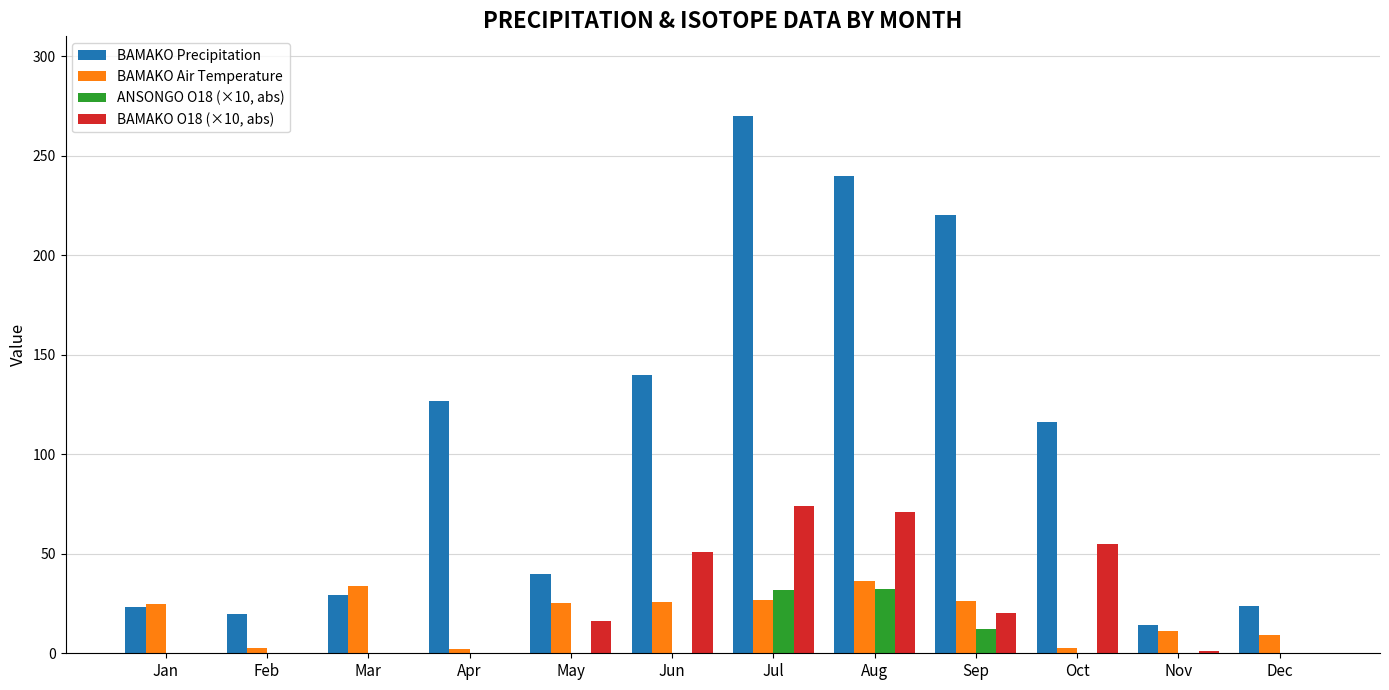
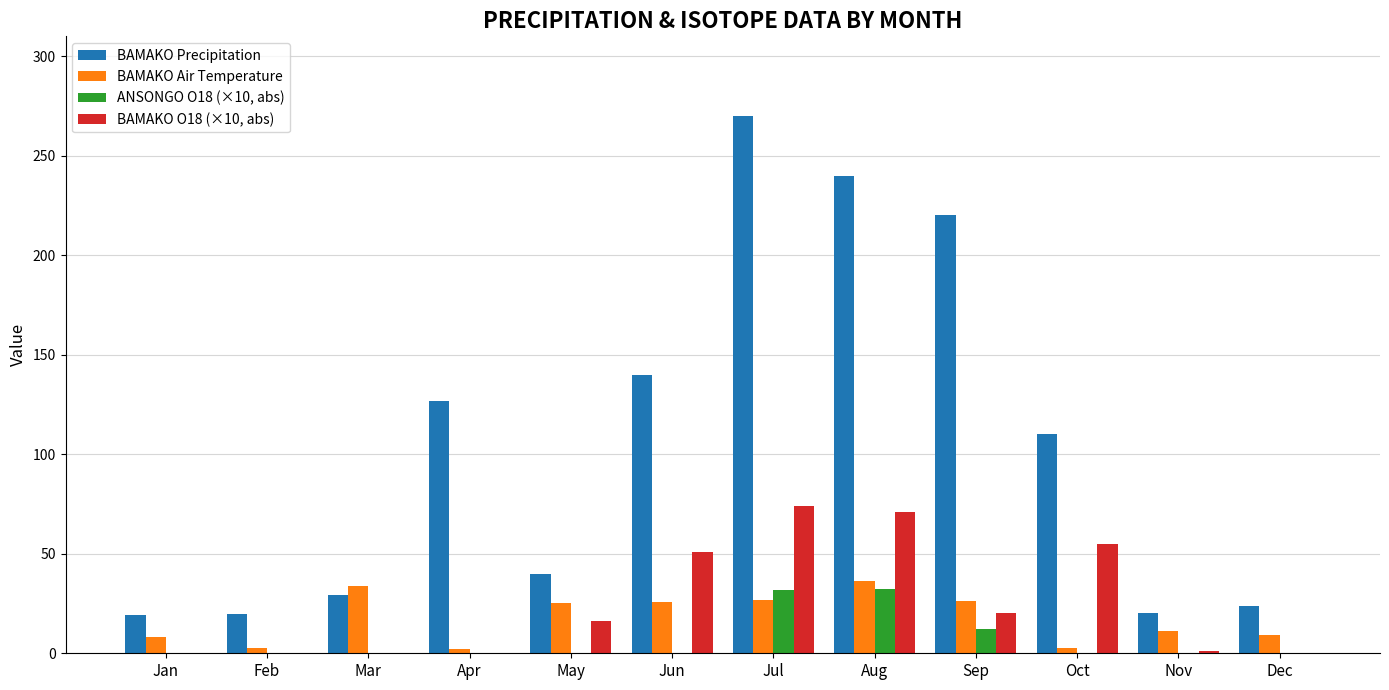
  {
    "BAMAKO Precipitation": {
-     "Jan": 24,
+     "Jan": 19,
      "Feb": 20,
      "Mar": 29,
      "Apr": 127,
      "May": 40,
      "Jun": 140,
      "Jul": 270,
      "Aug": 240,
      "Sep": 220,
-     "Oct": 116,
-     "Nov": 14,
+     "Oct": 110,
+     "Nov": 20,
      "Dec": 24
    },
    "BAMAKO Air Temperature": {
-     "Jan": 25,
+     "Jan": 8,
      "Feb": 3,
      "Mar": 34,
      "Apr": 2,
      "May": 25,
      "Jun": 26,
      "Jul": 27,
      "Aug": 36,
      "Sep": 26,
      "Oct": 3,
      "Nov": 11,
      "Dec": 9
    },
    "ANSONGO O18 (×10, abs)": {
      "Jan": 0,
      "Feb": 0,
      "Mar": 0,
      "Apr": 0,
      "May": 0,
      "Jun": 0,
      "Jul": 32,
      "Aug": 32,
      "Sep": 12,
      "Oct": 0,
      "Nov": 0,
      "Dec": 0
    },
    "BAMAKO O18 (×10, abs)": {
      "Jan": 0,
      "Feb": 0,
      "Mar": 0,
      "Apr": 0,
      "May": 16,
      "Jun": 51,
      "Jul": 74,
      "Aug": 71,
      "Sep": 20,
      "Oct": 55,
      "Dec": 0
    }
  }
